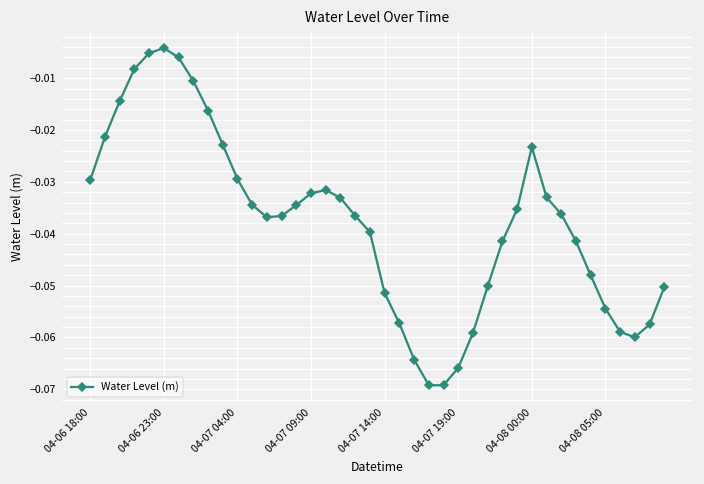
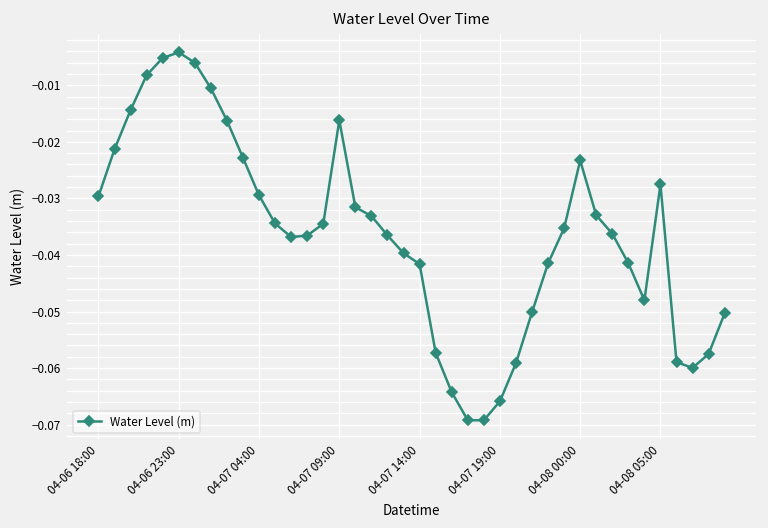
  {
    "04-06 18:00": -0.030,
    "04-06 23:00": -0.004,
    "04-07 04:00": -0.029,
-   "04-07 09:00": -0.032,
-   "04-07 14:00": -0.051,
+   "04-07 09:00": -0.016,
+   "04-07 14:00": -0.042,
    "04-07 19:00": -0.066,
    "04-08 00:00": -0.023,
-   "04-08 05:00": -0.054
+   "04-08 05:00": -0.028
  }
